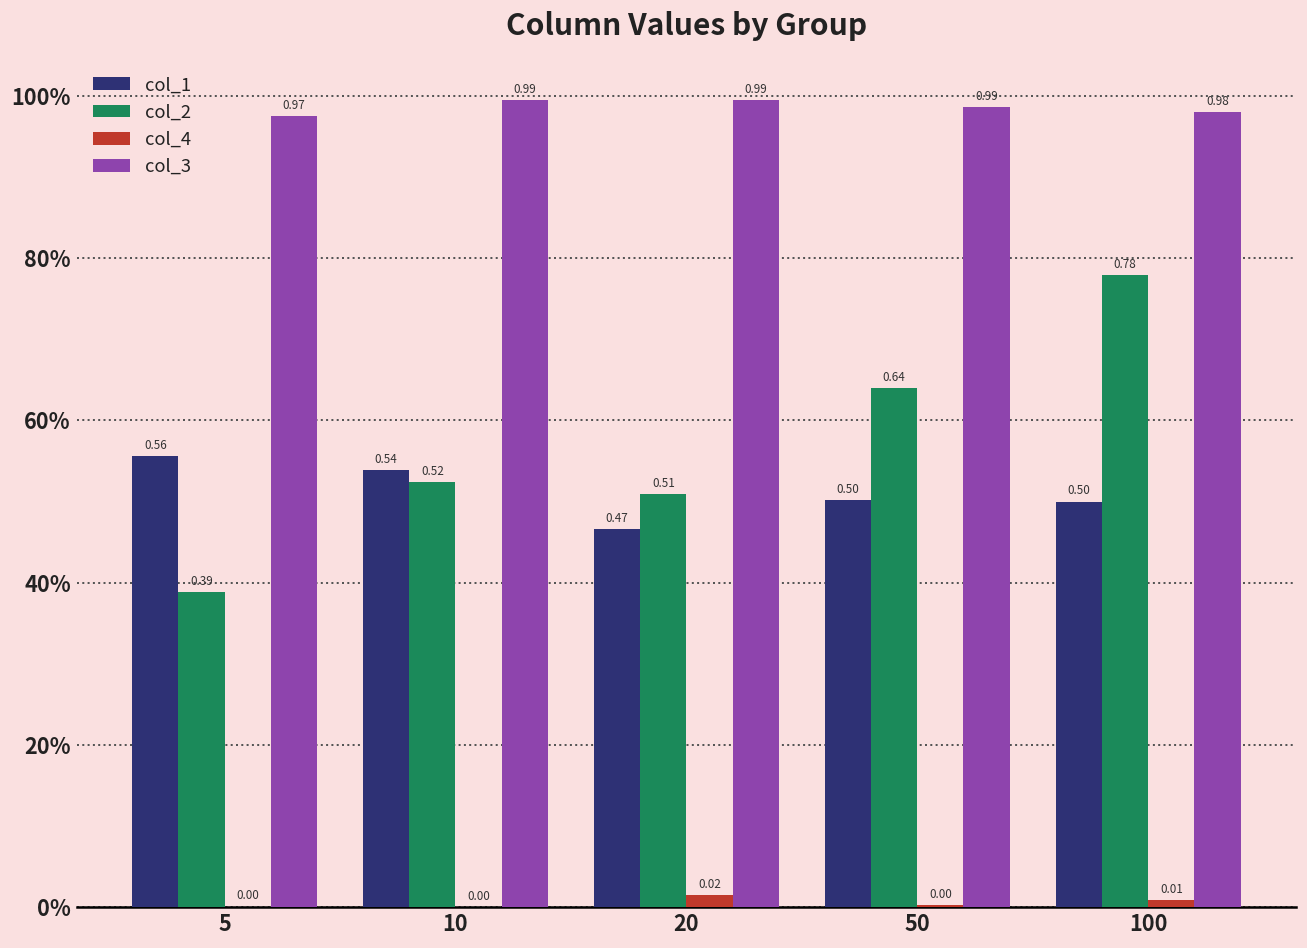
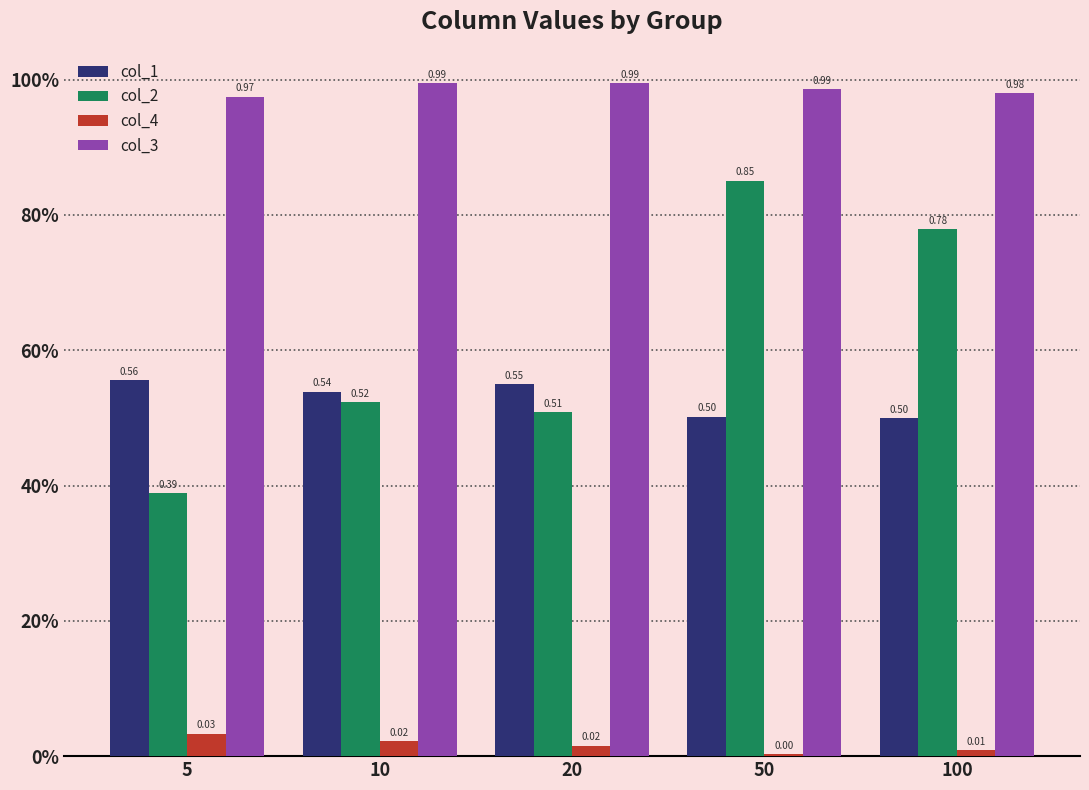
  {
    "col_1": {
      "5": 0.56,
      "10": 0.54,
-     "20": 0.47,
+     "20": 0.55,
      "50": 0.50,
      "100": 0.50
    },
    "col_2": {
      "5": 0.39,
      "10": 0.52,
      "20": 0.51,
-     "50": 0.64,
+     "50": 0.85,
      "100": 0.78
    },
    "col_4": {
-     "5": 0.00,
-     "10": 0.00,
+     "5": 0.03,
+     "10": 0.02,
      "20": 0.02,
      "50": 0.00,
      "100": 0.01
    },
    "col_3": {
      "5": 0.97,
      "10": 0.99,
      "20": 0.99,
      "50": 0.99,
      "100": 0.98
    }
  }
